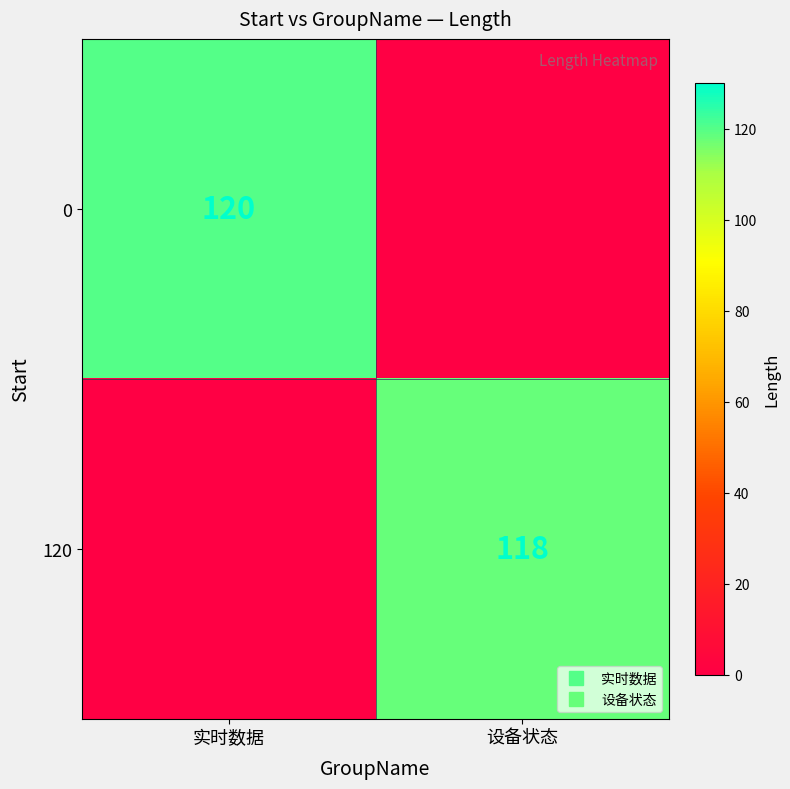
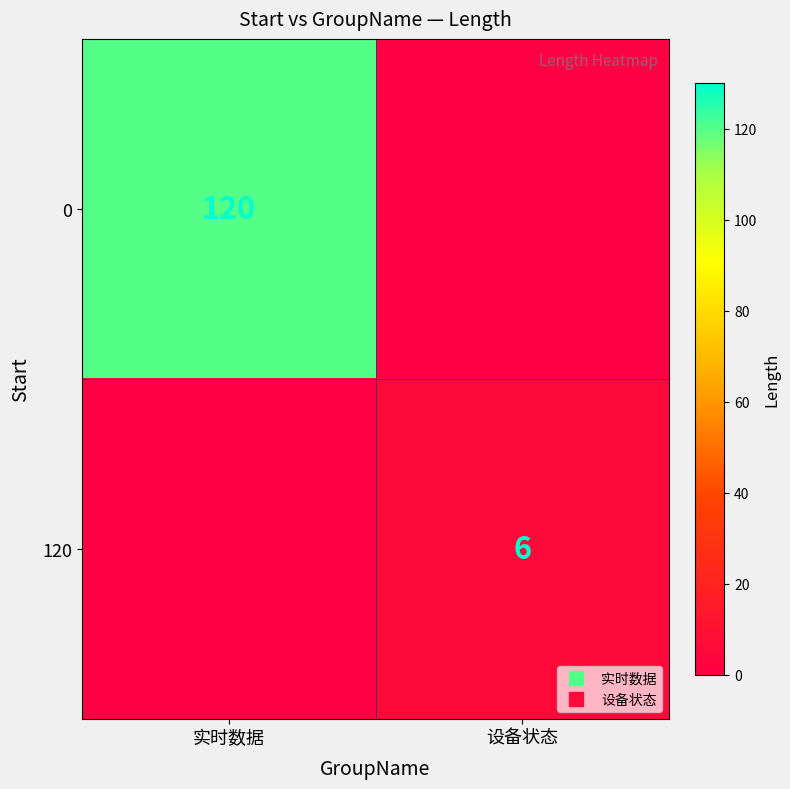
  {
    "0": {
      "实时数据": 120
    },
    "120": {
-     "设备状态": 118
+     "设备状态": 6
    }
  }
